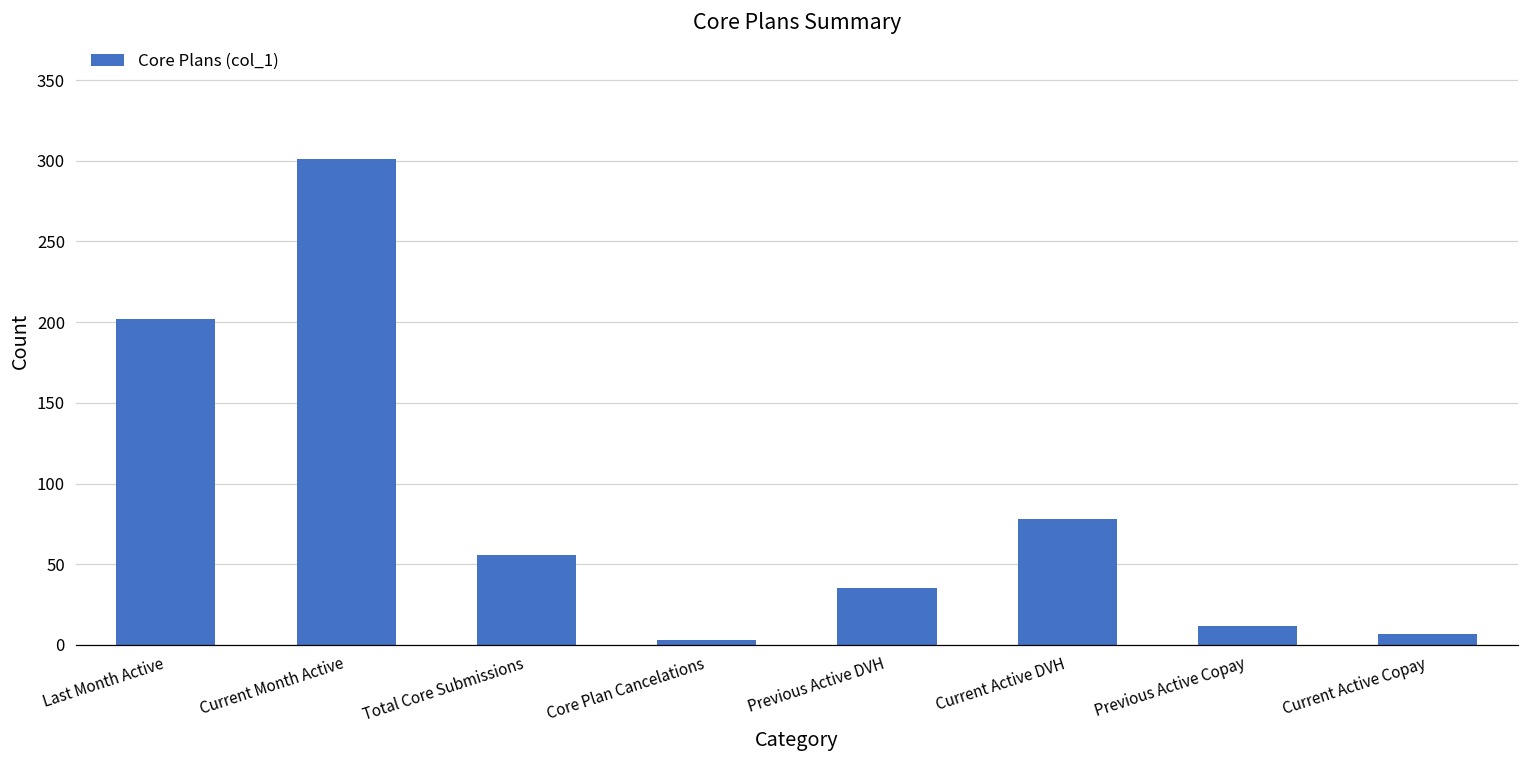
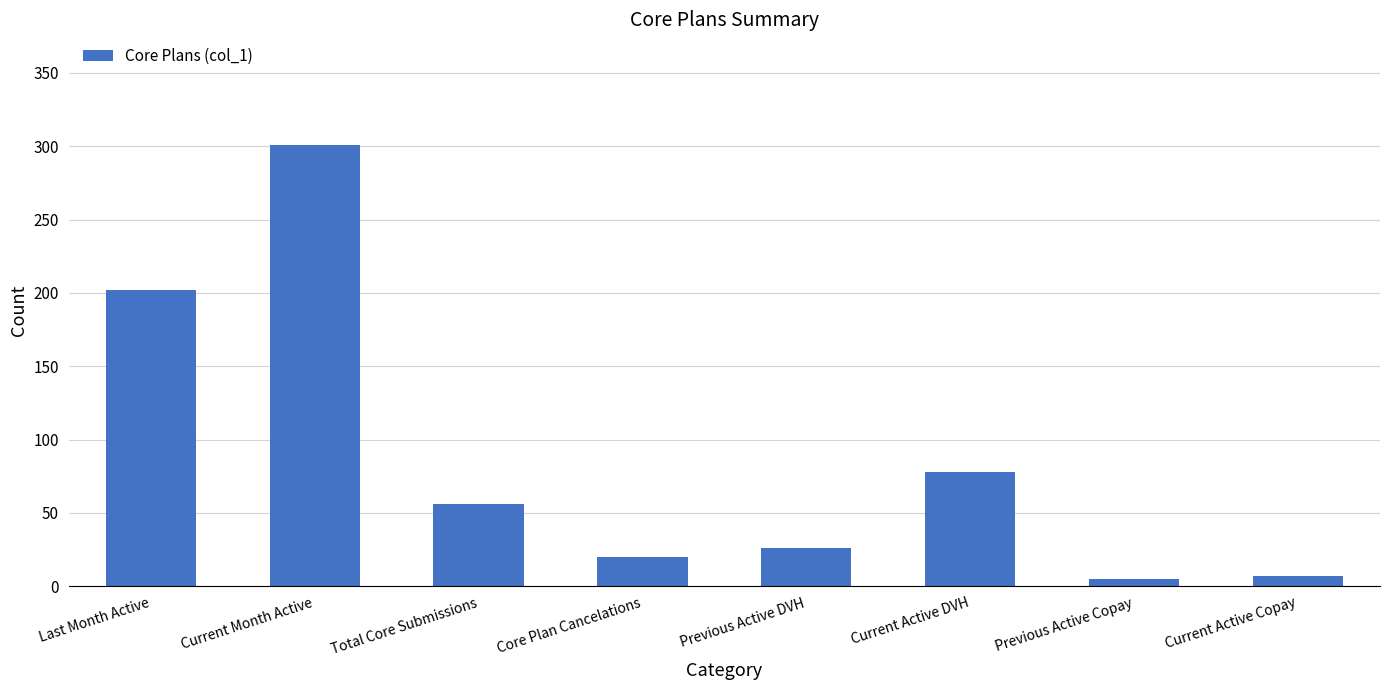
  {
    "Last Month Active": 202,
    "Current Month Active": 301,
    "Total Core Submissions": 56,
-   "Core Plan Cancelations": 3,
-   "Previous Active DVH": 35,
+   "Core Plan Cancelations": 20,
+   "Previous Active DVH": 26,
    "Current Active DVH": 78,
-   "Previous Active Copay": 12,
+   "Previous Active Copay": 5,
    "Current Active Copay": 7
  }
